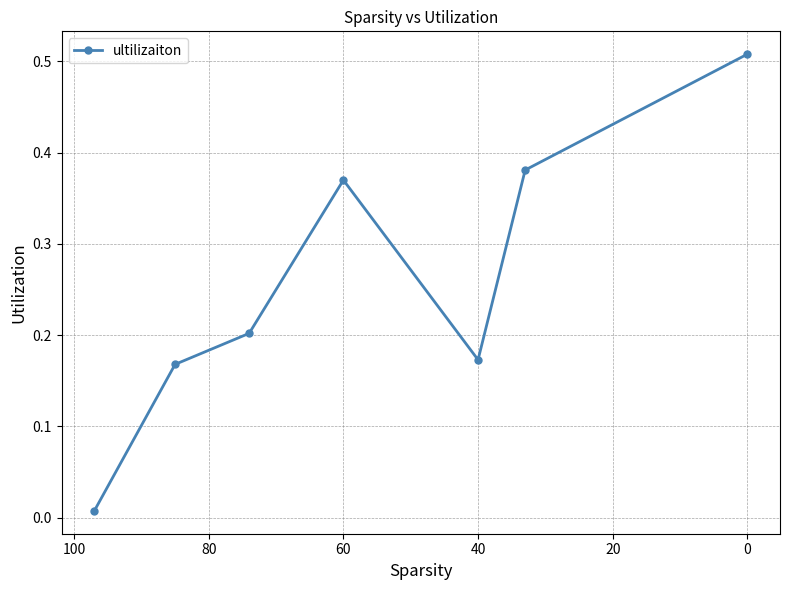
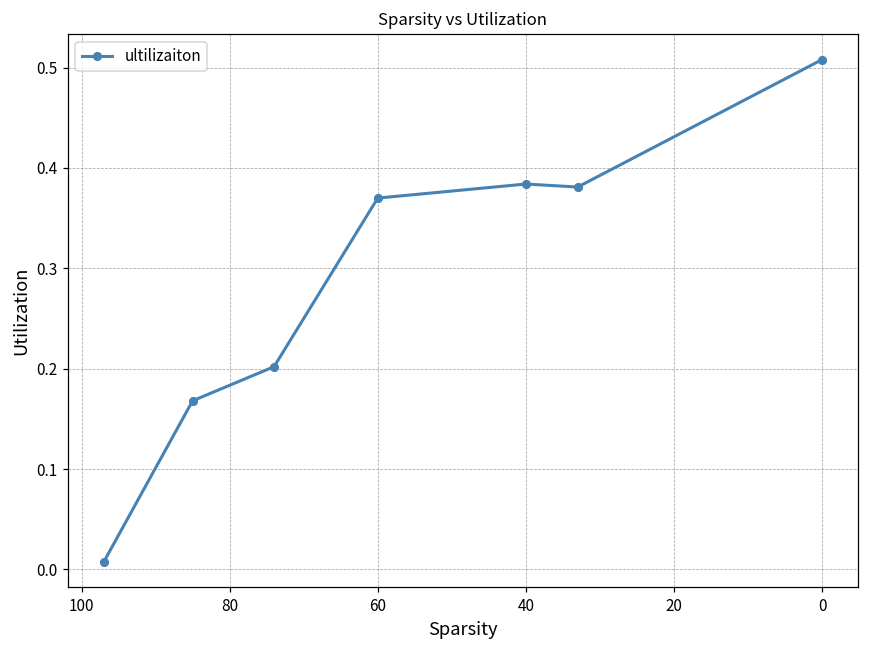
  {
    "60": 0.37,
-   "40": 0.17,
+   "40": 0.38,
    "0": 0.51
  }
